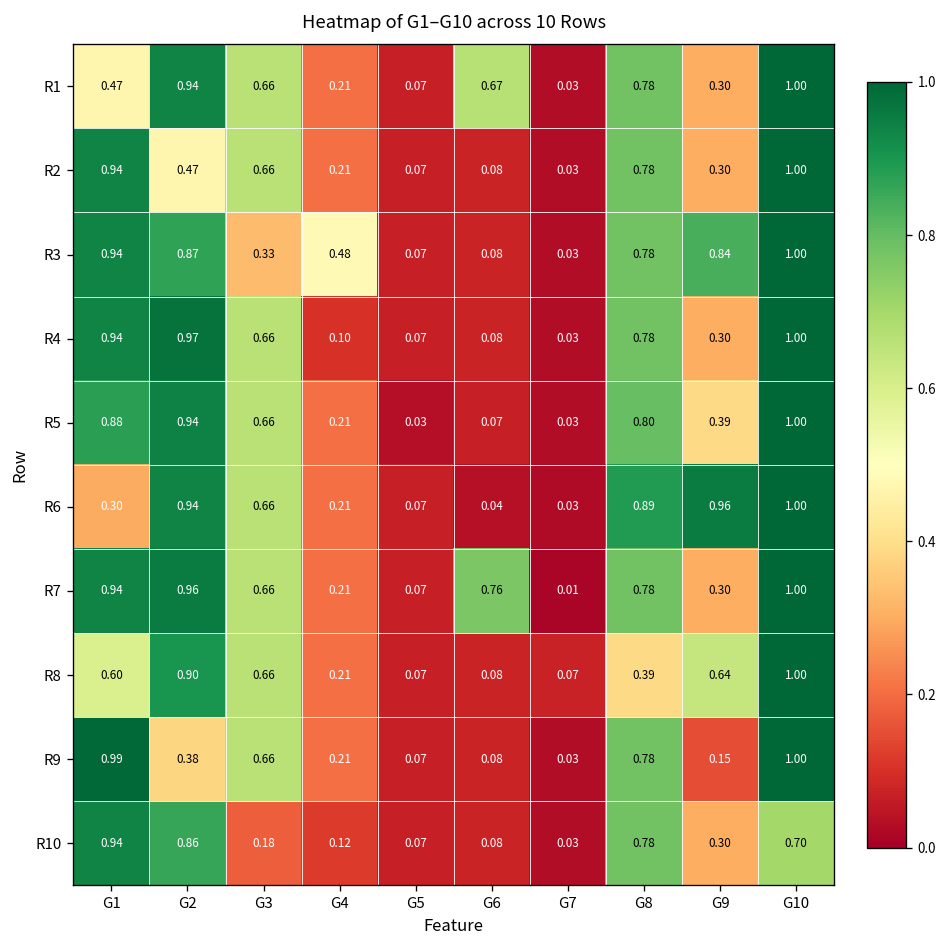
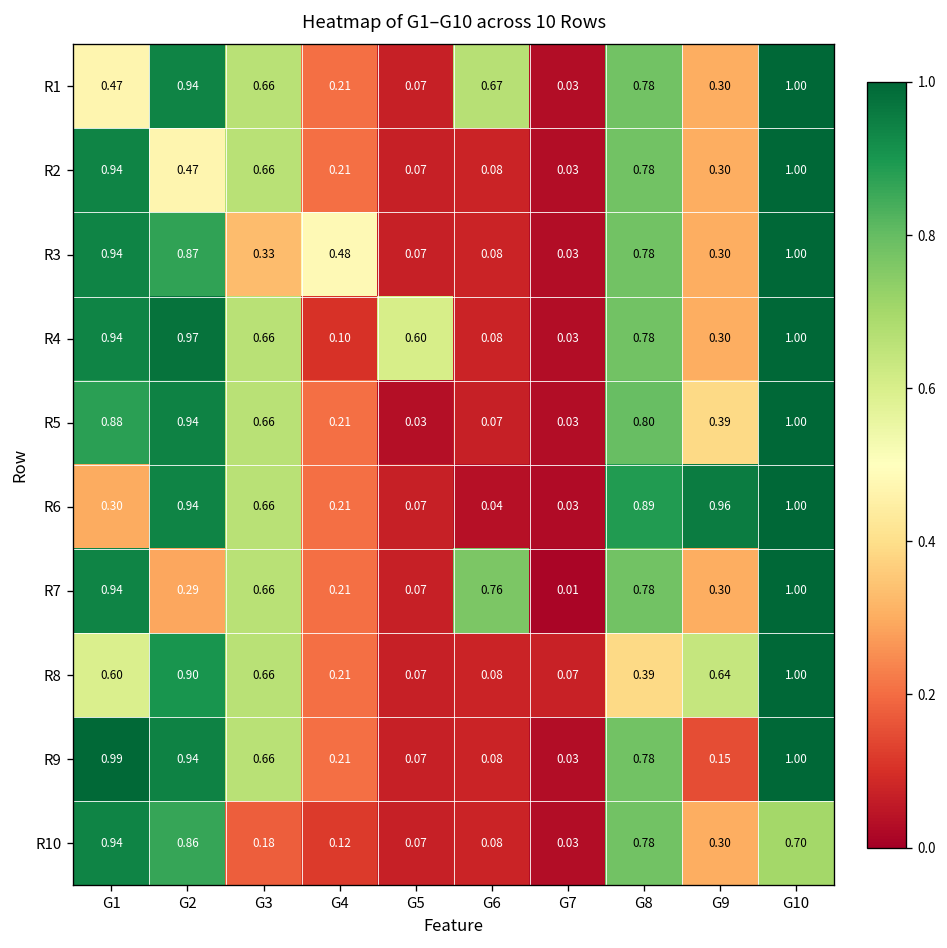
  {
    "R1": {
      "G1": 0.47,
      "G2": 0.94,
      "G3": 0.66,
      "G4": 0.21,
      "G5": 0.07,
      "G6": 0.67,
      "G7": 0.03,
      "G8": 0.78,
      "G9": 0.30,
      "G10": 1.00
    },
    "R2": {
      "G1": 0.94,
      "G2": 0.47,
      "G3": 0.66,
      "G4": 0.21,
      "G5": 0.07,
      "G6": 0.08,
      "G7": 0.03,
      "G8": 0.78,
      "G9": 0.30,
      "G10": 1.00
    },
    "R3": {
      "G1": 0.94,
      "G2": 0.87,
      "G3": 0.33,
      "G4": 0.48,
      "G5": 0.07,
      "G6": 0.08,
      "G7": 0.03,
      "G8": 0.78,
-     "G9": 0.84,
+     "G9": 0.30,
      "G10": 1.00
    },
    "R4": {
      "G1": 0.94,
      "G2": 0.97,
      "G3": 0.66,
      "G4": 0.10,
-     "G5": 0.07,
+     "G5": 0.60,
      "G6": 0.08,
      "G7": 0.03,
      "G8": 0.78,
      "G9": 0.30,
      "G10": 1.00
    },
    "R5": {
      "G1": 0.88,
      "G2": 0.94,
      "G3": 0.66,
      "G4": 0.21,
      "G5": 0.03,
      "G6": 0.07,
      "G7": 0.03,
      "G8": 0.80,
      "G9": 0.39,
      "G10": 1.00
    },
    "R6": {
      "G1": 0.30,
      "G2": 0.94,
      "G3": 0.66,
      "G4": 0.21,
      "G5": 0.07,
      "G6": 0.04,
      "G7": 0.03,
      "G8": 0.89,
      "G9": 0.96,
      "G10": 1.00
    },
    "R7": {
      "G1": 0.94,
-     "G2": 0.96,
+     "G2": 0.29,
      "G3": 0.66,
      "G4": 0.21,
      "G5": 0.07,
      "G6": 0.76,
      "G7": 0.01,
      "G8": 0.78,
      "G9": 0.30,
      "G10": 1.00
    },
    "R8": {
      "G1": 0.60,
      "G2": 0.90,
      "G3": 0.66,
      "G4": 0.21,
      "G5": 0.07,
      "G6": 0.08,
      "G7": 0.07,
      "G8": 0.39,
      "G9": 0.64,
      "G10": 1.00
    },
    "R9": {
      "G1": 0.99,
-     "G2": 0.38,
+     "G2": 0.94,
      "G3": 0.66,
      "G4": 0.21,
      "G5": 0.07,
      "G6": 0.08,
      "G7": 0.03,
      "G8": 0.78,
      "G9": 0.15,
      "G10": 1.00
    },
    "R10": {
      "G1": 0.94,
      "G2": 0.86,
      "G3": 0.18,
      "G4": 0.12,
      "G5": 0.07,
      "G6": 0.08,
      "G7": 0.03,
      "G8": 0.78,
      "G9": 0.30,
      "G10": 0.70
    }
  }
